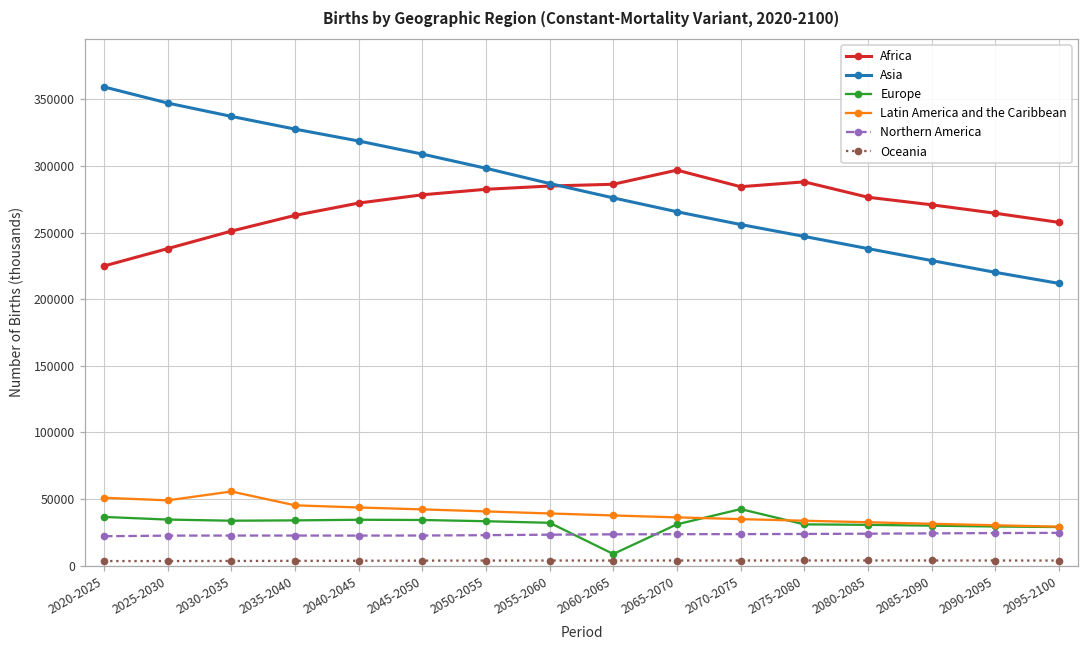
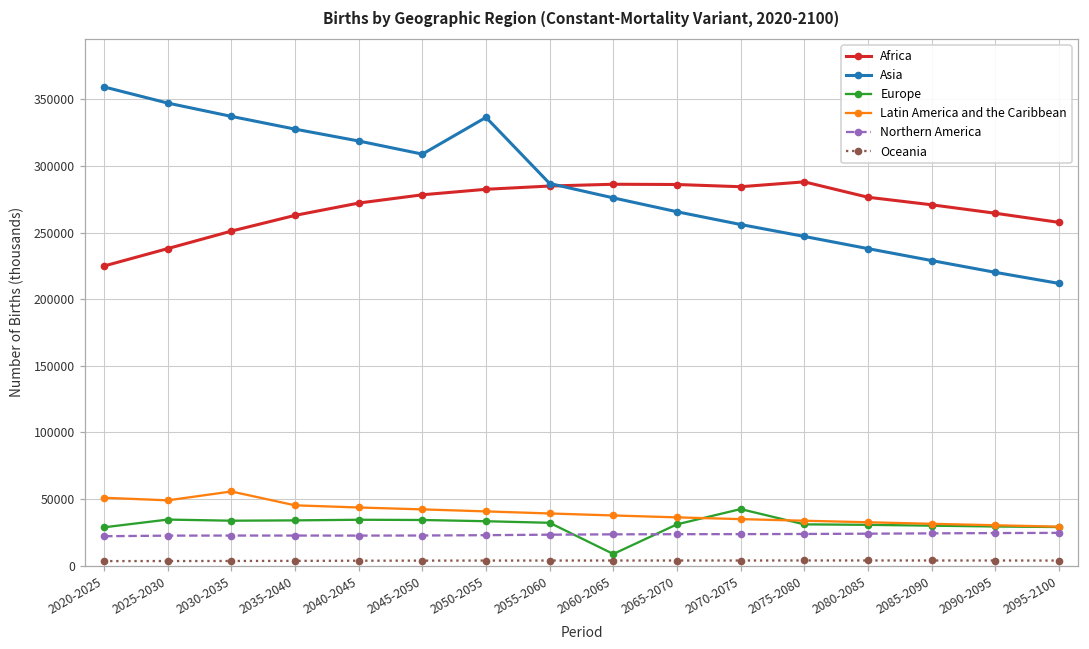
  {
    "Africa": {
      "2020-2025": 225000,
      "2025-2030": 238000,
      "2030-2035": 251000,
      "2035-2040": 263000,
      "2040-2045": 272000,
      "2045-2050": 278000,
      "2050-2055": 282000,
      "2060-2065": 286000,
-     "2065-2070": 297000,
+     "2065-2070": 286000,
      "2070-2075": 284000,
      "2075-2080": 288000,
      "2080-2085": 276000,
      "2085-2090": 271000,
      "2090-2095": 264000,
      "2095-2100": 258000
    },
    "Asia": {
      "2020-2025": 359000,
      "2025-2030": 347000,
      "2030-2035": 337000,
      "2035-2040": 328000,
      "2040-2045": 319000,
      "2045-2050": 309000,
-     "2050-2055": 298000,
+     "2050-2055": 336000,
      "2060-2065": 276000,
      "2065-2070": 266000,
      "2070-2075": 256000,
      "2075-2080": 247000,
      "2080-2085": 238000,
      "2085-2090": 229000,
      "2090-2095": 220000,
      "2095-2100": 212000
    },
    "Europe": {
-     "2020-2025": 37000,
+     "2020-2025": 29000,
      "2025-2030": 35000,
      "2030-2035": 34000,
      "2035-2040": 34000,
      "2040-2045": 34000,
      "2045-2050": 34000,
      "2050-2055": 33000,
      "2055-2060": 32000,
      "2060-2065": 9000,
      "2065-2070": 31000,
      "2070-2075": 42000,
      "2075-2080": 31000
    },
    "Latin America and the Caribbean": {
      "2020-2025": 51000,
      "2025-2030": 49000,
      "2030-2035": 56000,
      "2035-2040": 45000,
      "2040-2045": 44000,
      "2045-2050": 42000,
      "2050-2055": 41000,
      "2055-2060": 39000,
      "2060-2065": 38000,
      "2065-2070": 36000,
      "2070-2075": 35000,
      "2075-2080": 34000
    },
    "Northern America": {
      "2020-2025": 22000,
      "2025-2030": 23000,
      "2030-2035": 23000,
      "2035-2040": 23000,
      "2040-2045": 23000,
      "2045-2050": 23000,
      "2050-2055": 23000,
      "2055-2060": 23000,
      "2060-2065": 24000,
      "2065-2070": 24000,
      "2070-2075": 24000,
      "2075-2080": 24000,
      "2080-2085": 24000,
      "2085-2090": 24000,
      "2090-2095": 25000,
      "2095-2100": 25000
    },
    "Oceania": {
      "2020-2025": 3000,
      "2025-2030": 4000,
      "2030-2035": 4000,
      "2035-2040": 4000,
      "2040-2045": 4000,
      "2045-2050": 4000,
      "2050-2055": 4000,
      "2055-2060": 4000,
      "2060-2065": 4000,
      "2065-2070": 4000,
      "2070-2075": 4000,
      "2075-2080": 4000,
      "2080-2085": 4000,
      "2085-2090": 4000,
      "2090-2095": 4000,
      "2095-2100": 4000
    }
  }
